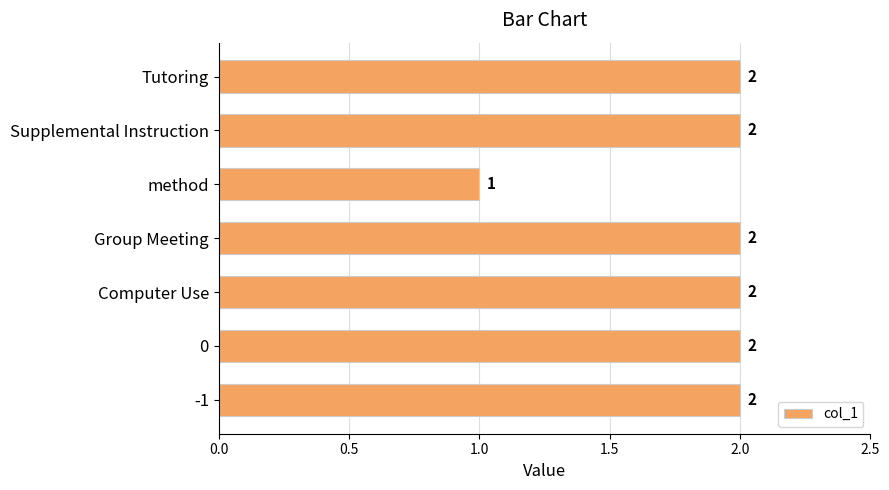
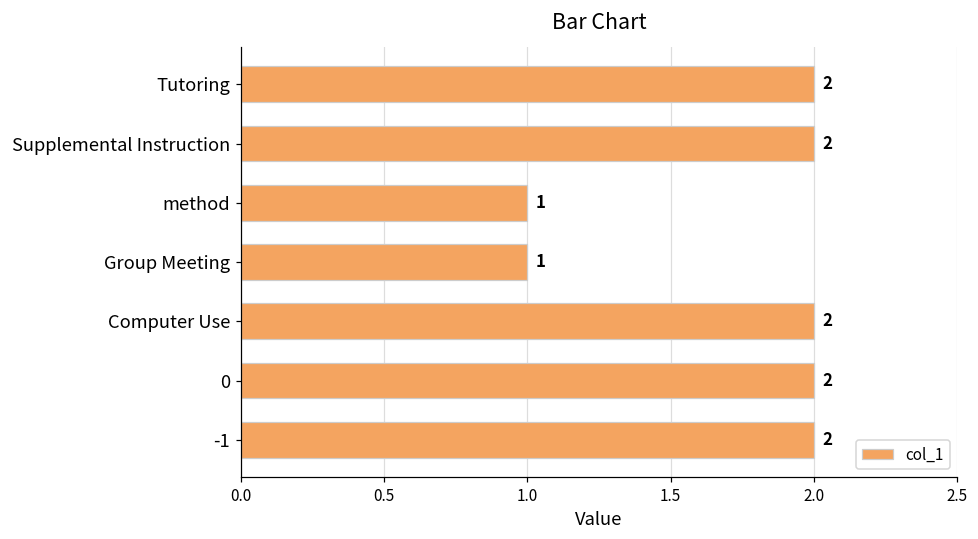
  {
    "Tutoring": 2,
    "Supplemental Instruction": 2,
    "method": 1,
-   "Group Meeting": 2,
+   "Group Meeting": 1,
    "Computer Use": 2,
    "0": 2,
    "-1": 2
  }
